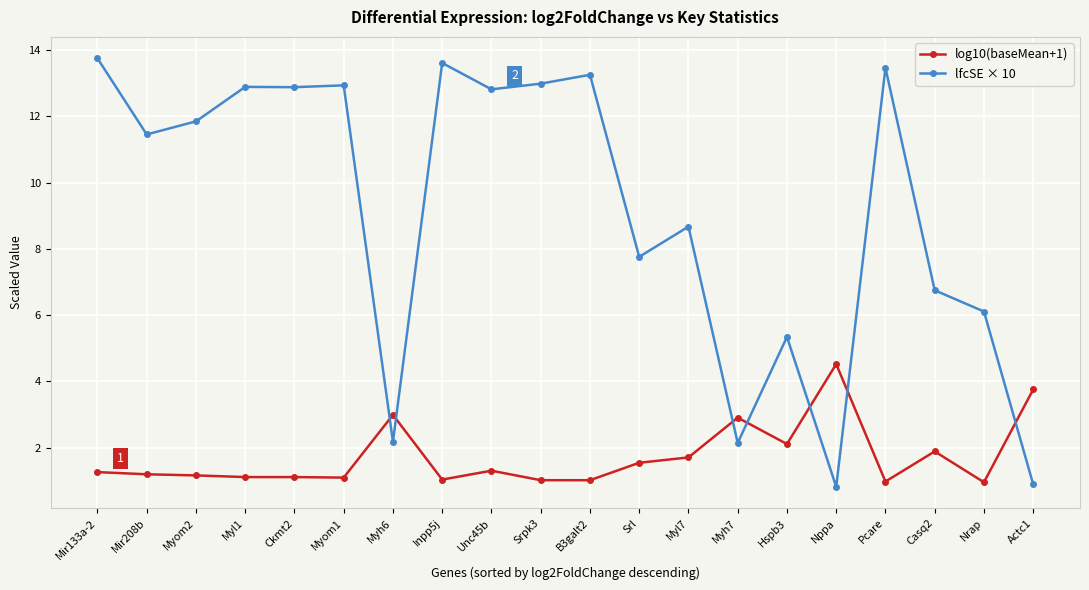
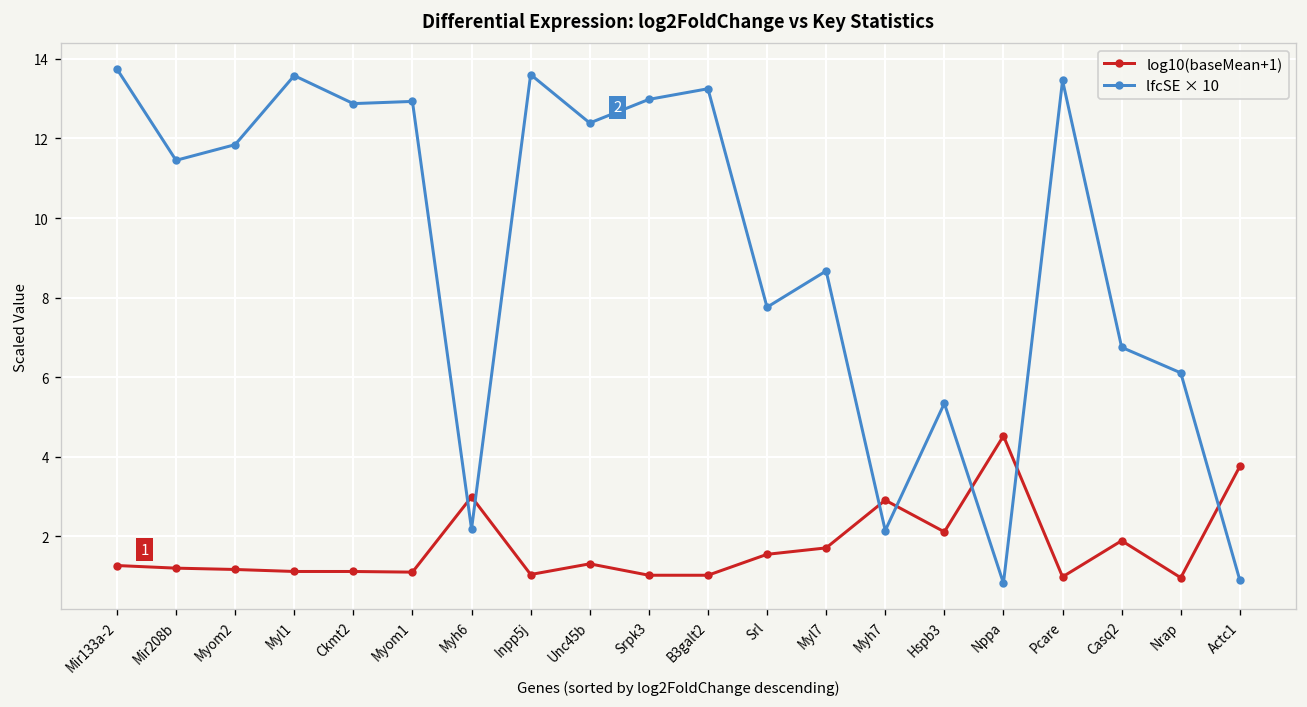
  {
    "log10(baseMean+1)": {
      "Myom2": 1.2,
      "Myl1": 1.1,
      "Ckmt2": 1.1,
      "Myom1": 1.1,
      "Myh6": 3.0,
      "Inpp5j": 1.0,
      "Unc45b": 1.3,
      "Srpk3": 1.0,
      "B3galt2": 1.0,
      "Srl": 1.5,
      "Myl7": 1.7,
      "Myh7": 2.9,
      "Hspb3": 2.1,
      "Nppa": 4.5,
      "Pcare": 1.0,
      "Casq2": 1.9,
      "Nrap": 1.0,
      "Actc1": 3.8
    },
    "lfcSE × 10": {
      "Mir133a-2": 13.7,
      "Mir208b": 11.5,
      "Myom2": 11.8,
-     "Myl1": 12.9,
+     "Myl1": 13.6,
      "Ckmt2": 12.9,
      "Myom1": 12.9,
      "Myh6": 2.2,
      "Inpp5j": 13.6,
-     "Unc45b": 12.8,
+     "Unc45b": 12.4,
      "Srpk3": 13.0,
      "B3galt2": 13.3,
      "Srl": 7.8,
      "Myl7": 8.7,
      "Myh7": 2.1,
      "Hspb3": 5.3,
      "Nppa": 0.8,
      "Pcare": 13.5,
      "Casq2": 6.7,
      "Nrap": 6.1,
      "Actc1": 0.9
    }
  }
